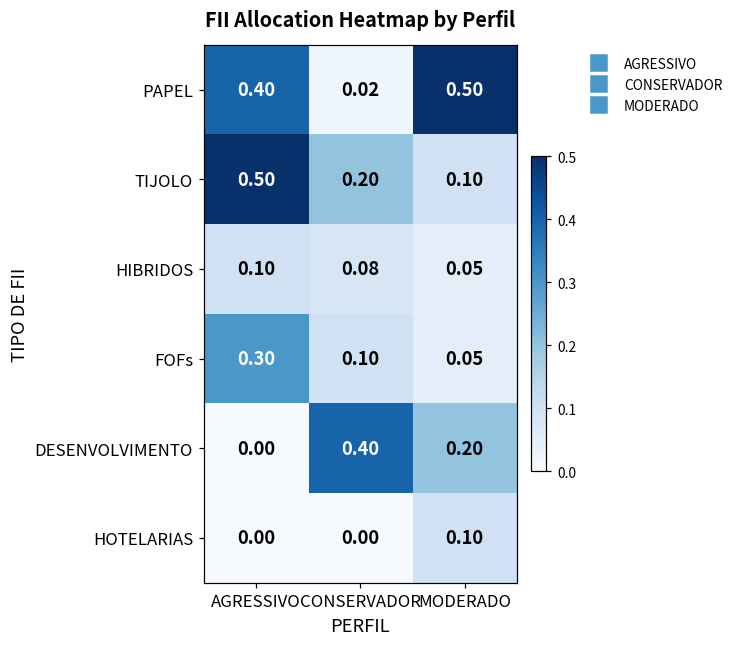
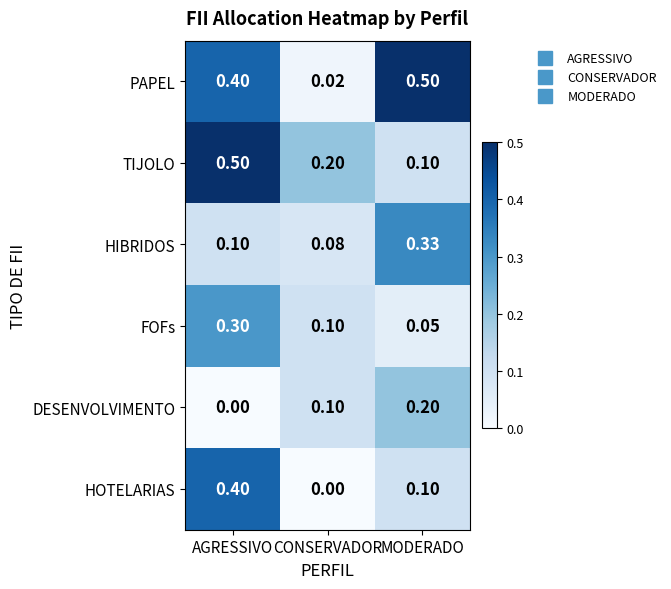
  {
    "PAPEL": {
      "AGRESSIVO": 0.40,
      "CONSERVADOR": 0.02,
      "MODERADO": 0.50
    },
    "TIJOLO": {
      "AGRESSIVO": 0.50,
      "CONSERVADOR": 0.20,
      "MODERADO": 0.10
    },
    "HIBRIDOS": {
      "AGRESSIVO": 0.10,
      "CONSERVADOR": 0.08,
-     "MODERADO": 0.05
+     "MODERADO": 0.33
    },
    "FOFs": {
      "AGRESSIVO": 0.30,
      "CONSERVADOR": 0.10,
      "MODERADO": 0.05
    },
    "DESENVOLVIMENTO": {
      "AGRESSIVO": 0.00,
-     "CONSERVADOR": 0.40,
+     "CONSERVADOR": 0.10,
      "MODERADO": 0.20
    },
    "HOTELARIAS": {
-     "AGRESSIVO": 0.00,
+     "AGRESSIVO": 0.40,
      "CONSERVADOR": 0.00,
      "MODERADO": 0.10
    }
  }
